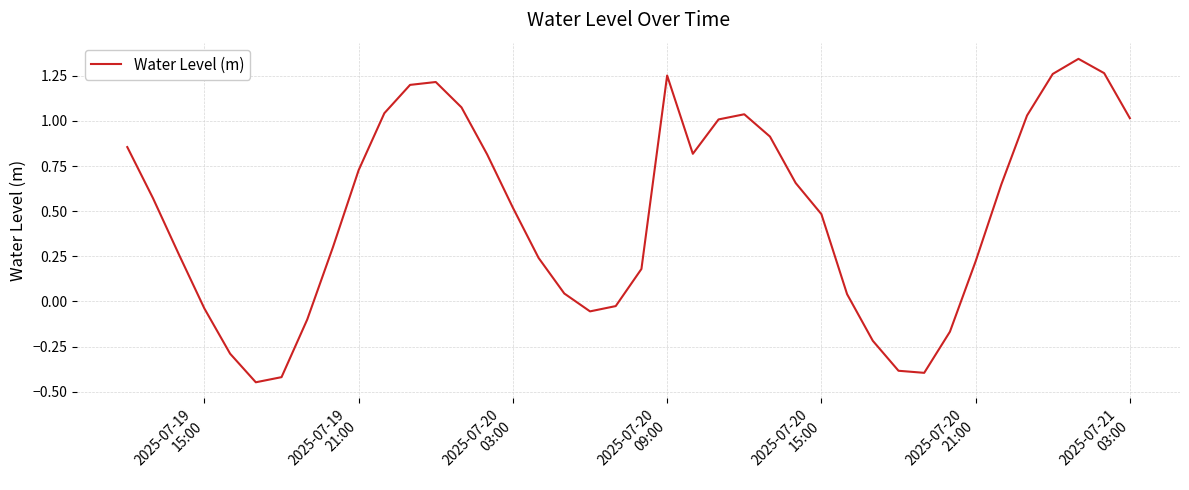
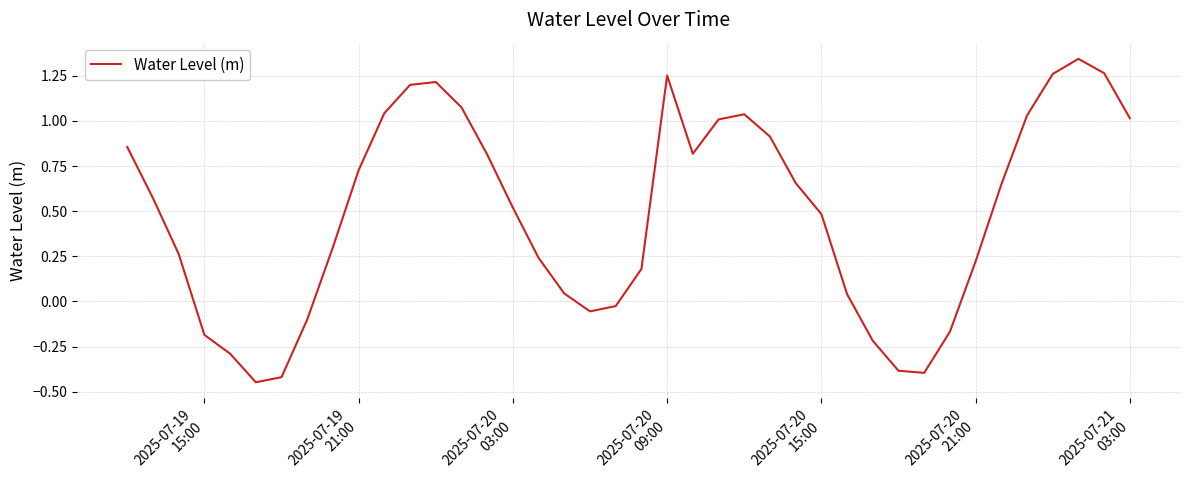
  {
-   "2025-07-19 15:00": -0.04,
+   "2025-07-19 15:00": -0.19,
    "2025-07-19 21:00": 0.73,
    "2025-07-20 03:00": 0.52,
    "2025-07-20 09:00": 1.25,
    "2025-07-20 15:00": 0.48,
    "2025-07-20 21:00": 0.22,
    "2025-07-21 03:00": 1.02
  }
